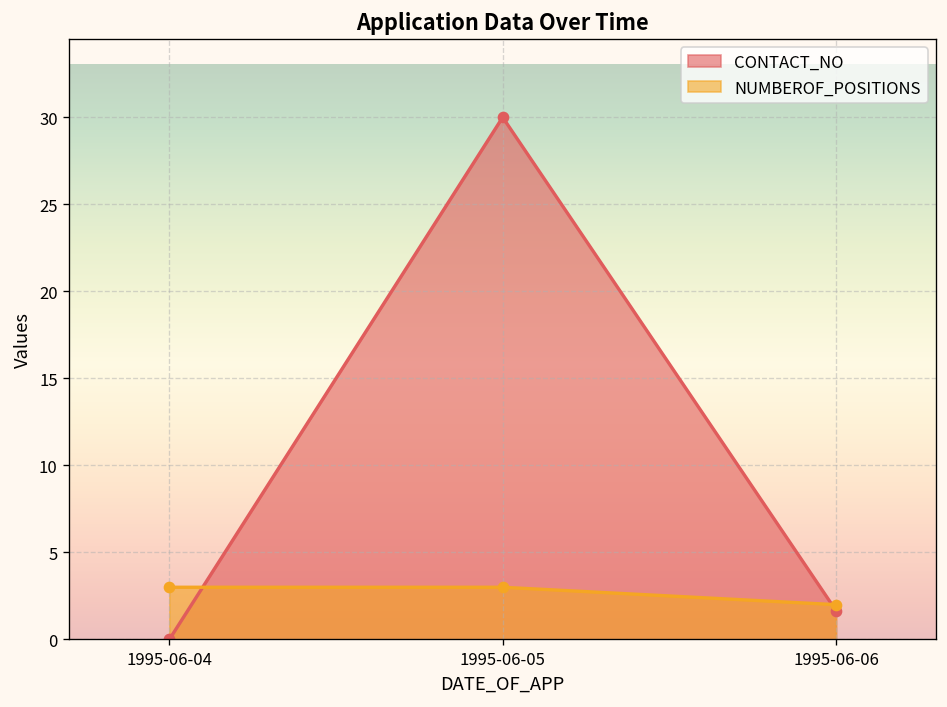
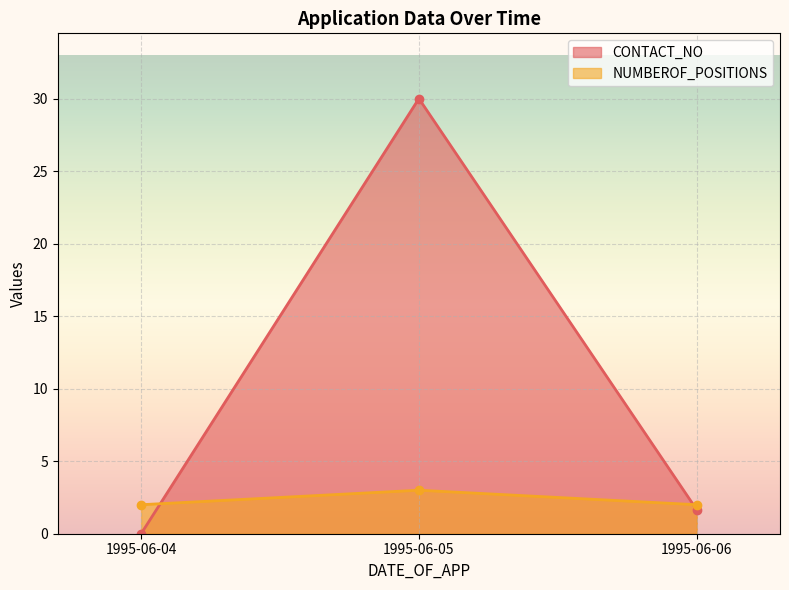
  {
    "CONTACT_NO": {
      "1995-06-04": 0,
      "1995-06-05": 30,
      "1995-06-06": 1.7
    },
    "NUMBEROF_POSITIONS": {
-     "1995-06-04": 3,
+     "1995-06-04": 2,
      "1995-06-05": 3,
      "1995-06-06": 2
    }
  }
